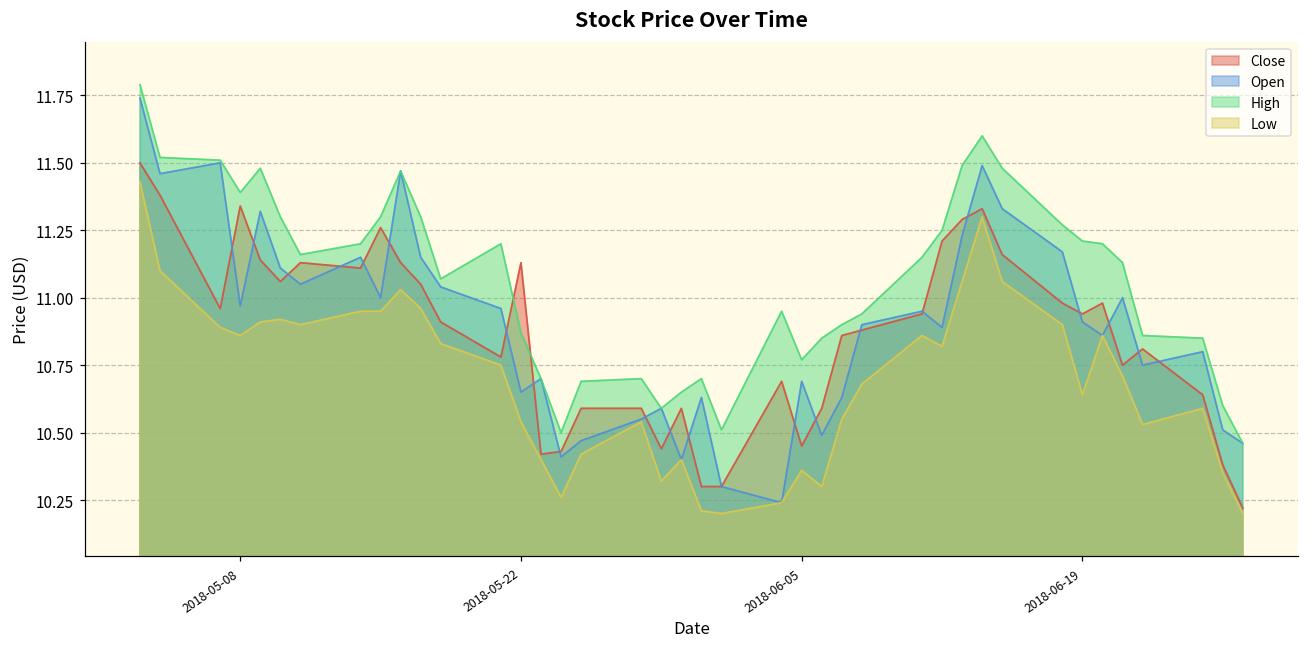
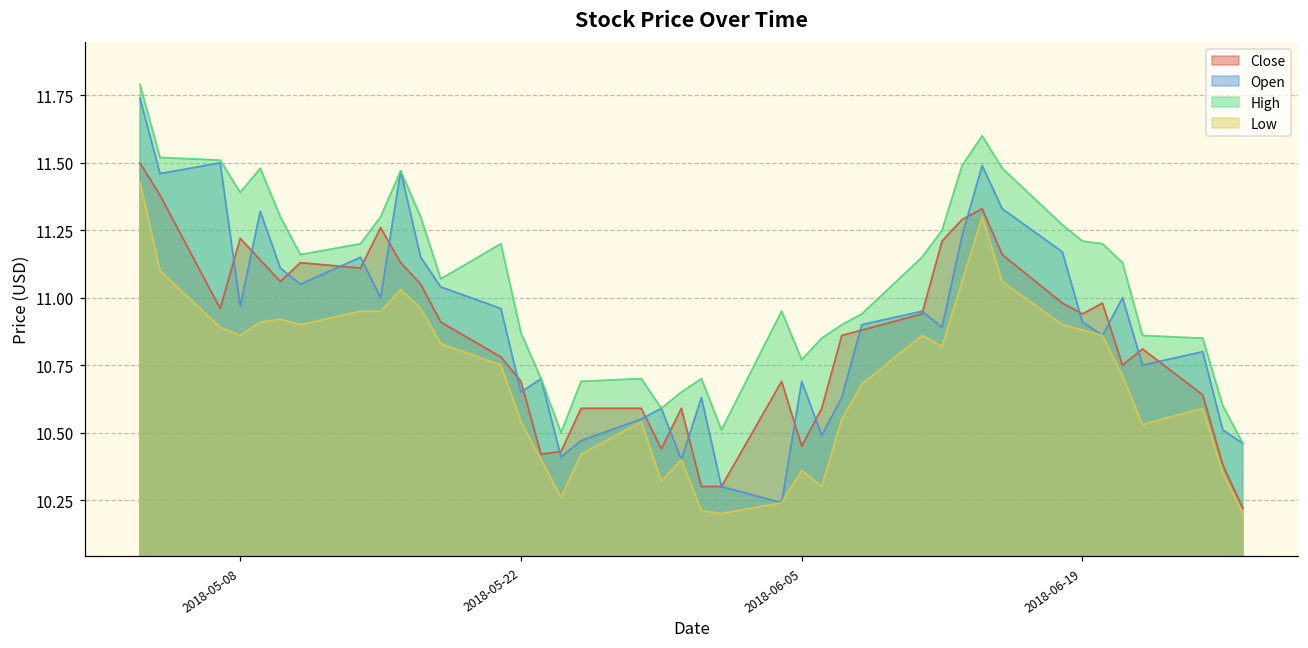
  {
    "Close": {
-     "2018-05-08": 11.34,
-     "2018-05-22": 11.13,
+     "2018-05-08": 11.22,
+     "2018-05-22": 10.69,
      "2018-06-05": 10.45,
      "2018-06-19": 10.94
    },
    "Open": {
      "2018-05-08": 10.97,
      "2018-05-22": 10.65,
      "2018-06-05": 10.69,
      "2018-06-19": 10.91
    },
    "High": {
      "2018-05-08": 11.39,
      "2018-05-22": 10.87,
      "2018-06-05": 10.77,
      "2018-06-19": 11.21
    },
    "Low": {
      "2018-05-08": 10.86,
      "2018-05-22": 10.54,
      "2018-06-05": 10.36,
-     "2018-06-19": 10.64
+     "2018-06-19": 10.88
    }
  }
